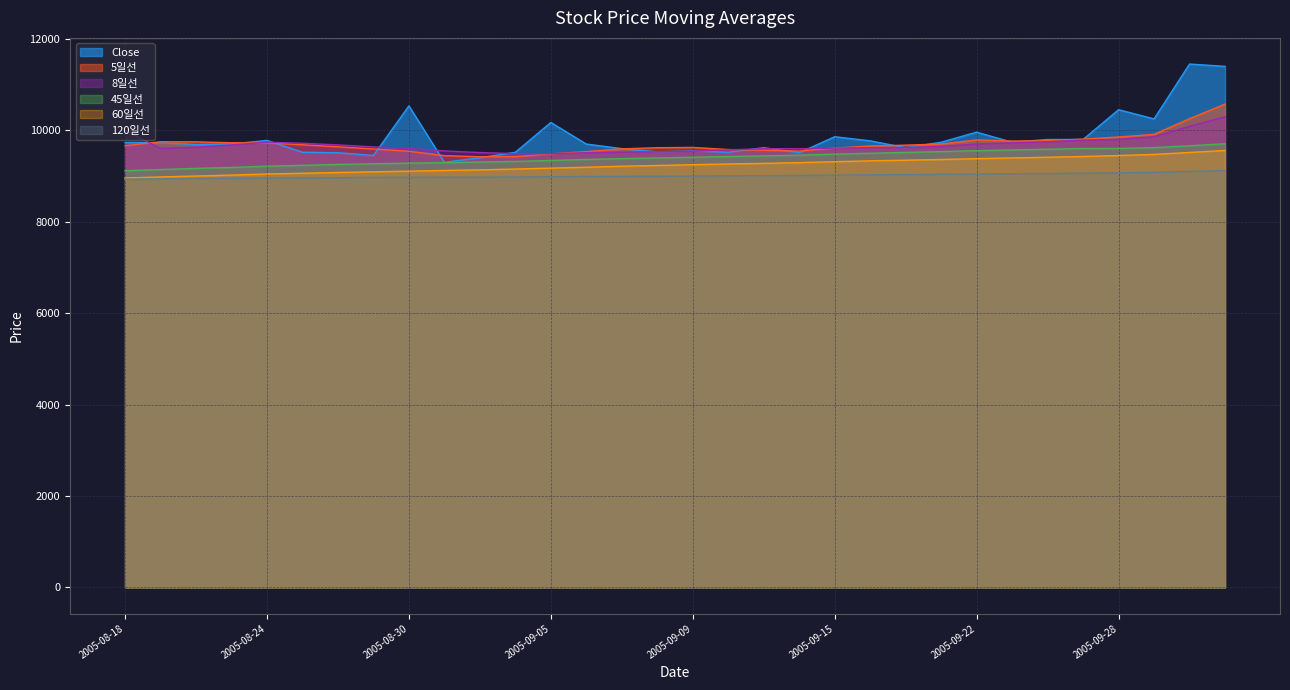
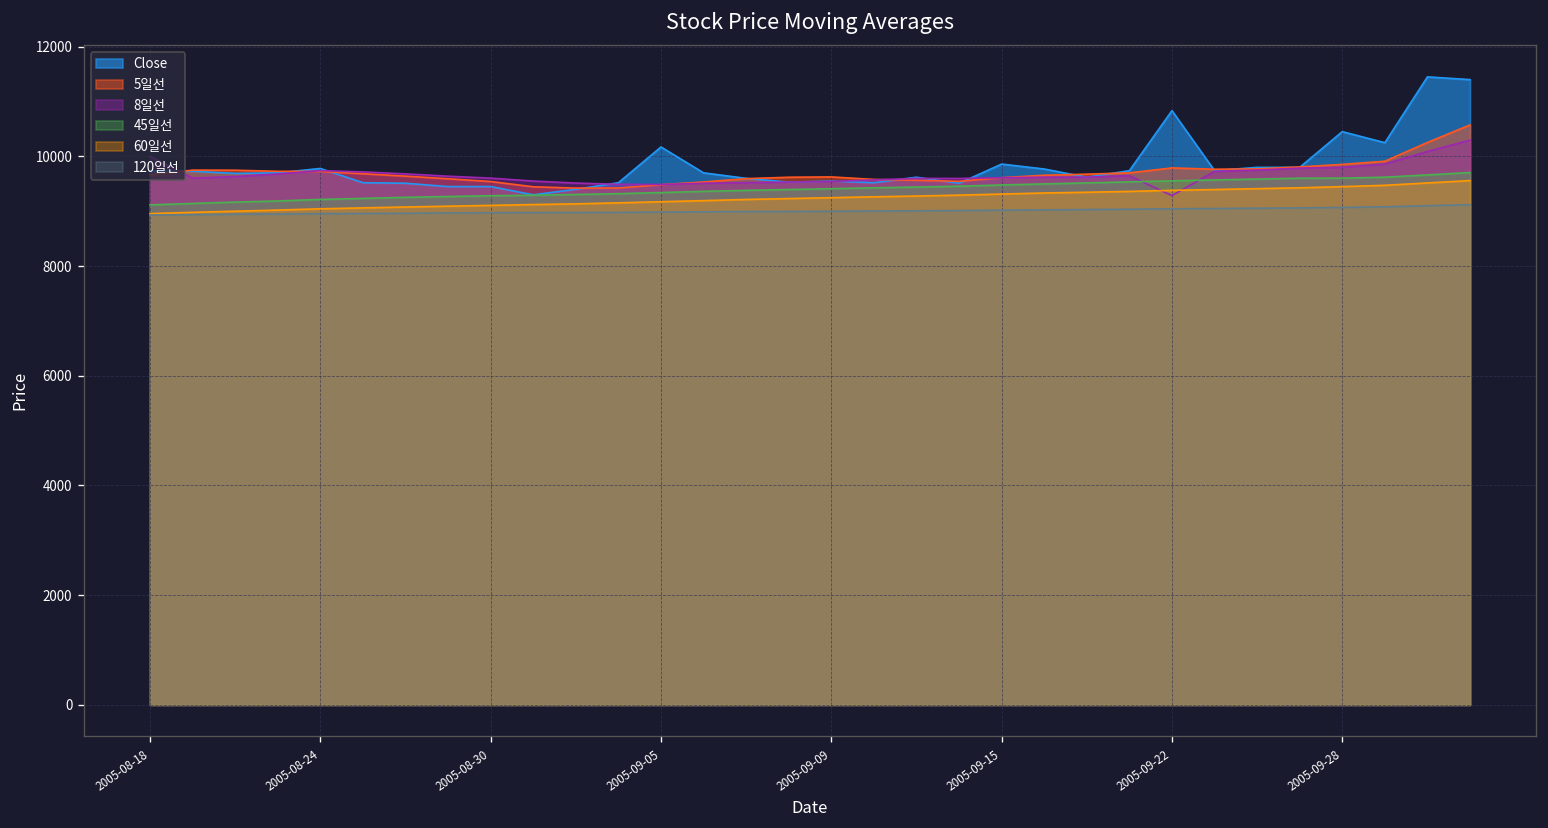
  {
    "Close": {
      "2005-08-18": 9700,
-     "2005-08-30": 10500,
+     "2005-08-30": 9500,
      "2005-09-05": 10200,
      "2005-09-15": 9900,
-     "2005-09-22": 10000,
+     "2005-09-22": 10800,
      "2005-09-28": 10500
    },
    "8일선": {
      "2005-08-30": 9600,
-     "2005-09-22": 9700
+     "2005-09-22": 9300
    }
  }
